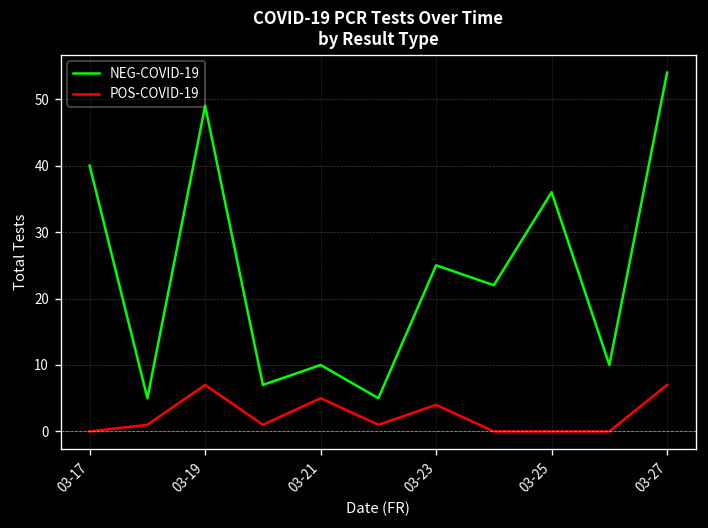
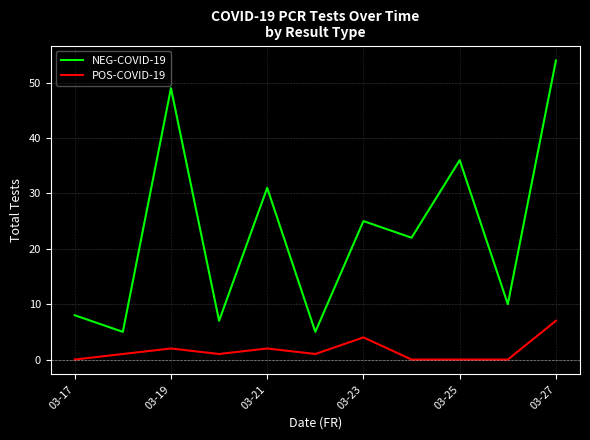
  {
    "NEG-COVID-19": {
-     "03-17": 40,
+     "03-17": 8,
      "03-19": 49,
-     "03-21": 10,
+     "03-21": 31,
      "03-23": 25,
      "03-25": 36,
      "03-27": 54
    },
    "POS-COVID-19": {
      "03-17": 0,
-     "03-19": 7,
-     "03-21": 5,
+     "03-19": 2,
+     "03-21": 2,
      "03-23": 4,
      "03-25": 0,
      "03-27": 7
    }
  }
